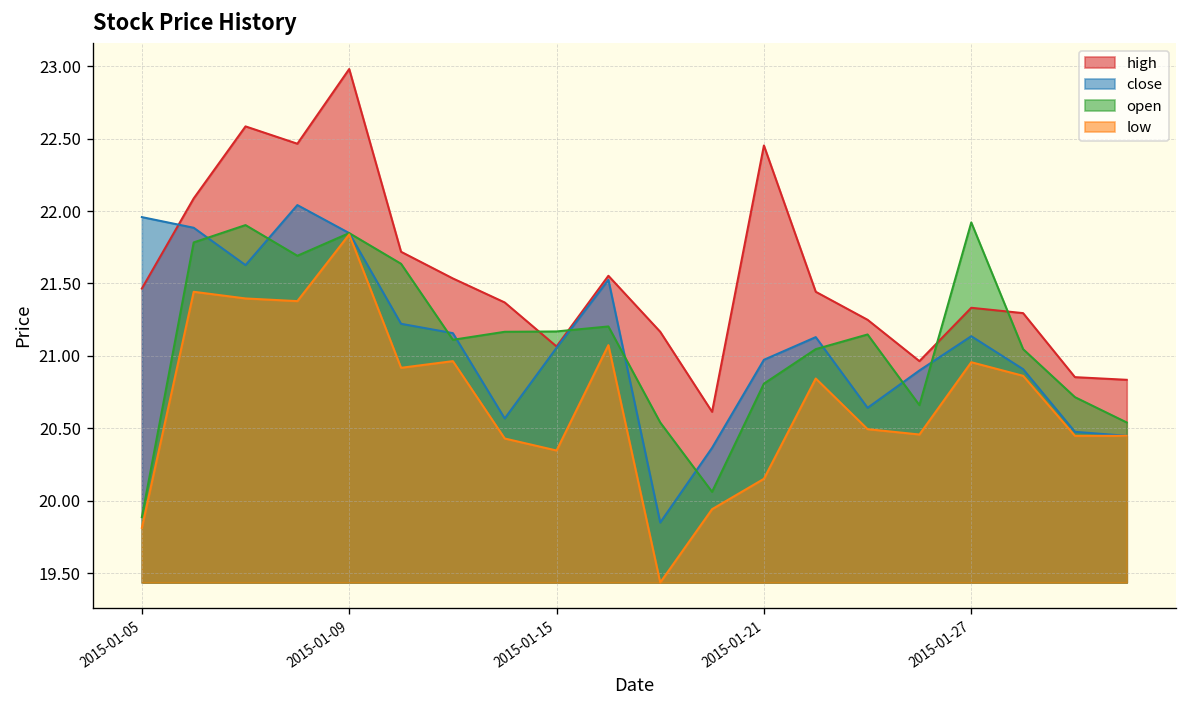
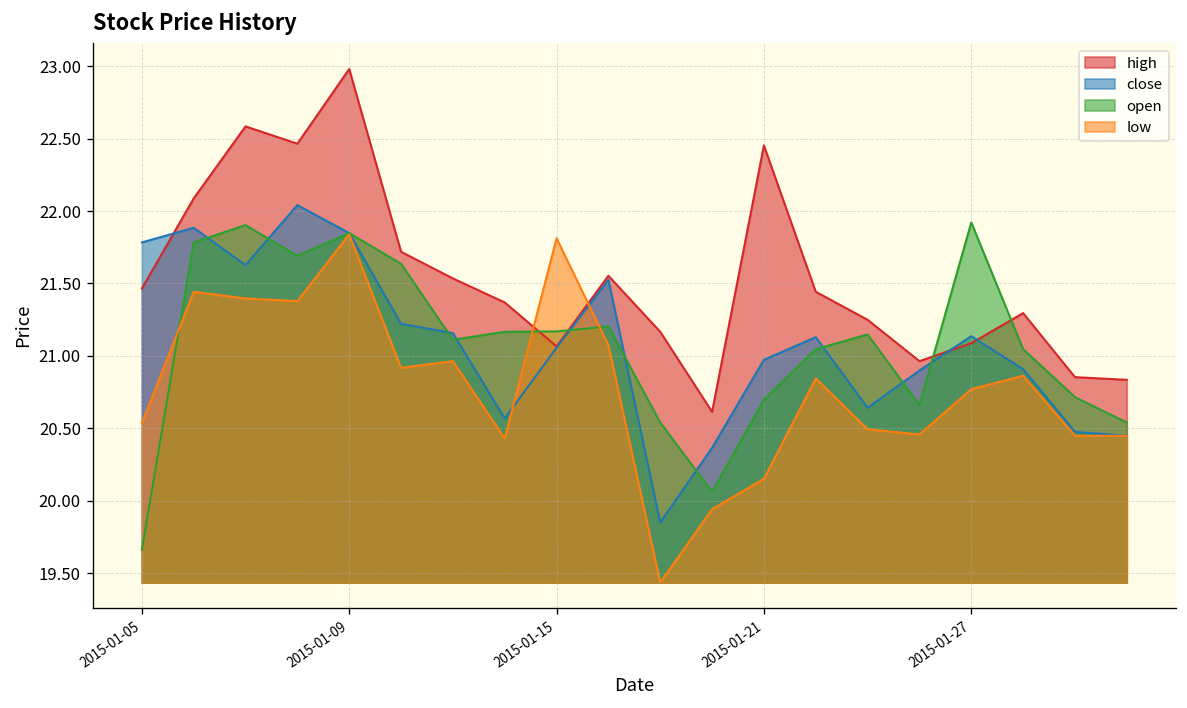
  {
    "high": {
      "2015-01-05": 21.46,
      "2015-01-09": 22.98,
      "2015-01-21": 22.45,
-     "2015-01-27": 21.33
+     "2015-01-27": 21.09
    },
    "close": {
-     "2015-01-05": 21.96,
+     "2015-01-05": 21.78,
      "2015-01-21": 20.97,
      "2015-01-27": 21.14
    },
    "open": {
-     "2015-01-05": 19.89,
+     "2015-01-05": 19.66,
      "2015-01-15": 21.17,
-     "2015-01-21": 20.81,
+     "2015-01-21": 20.70,
      "2015-01-27": 21.92
    },
    "low": {
-     "2015-01-05": 19.81,
-     "2015-01-15": 20.35,
+     "2015-01-05": 20.53,
+     "2015-01-15": 21.81,
      "2015-01-21": 20.15,
-     "2015-01-27": 20.96
+     "2015-01-27": 20.77
    }
  }
